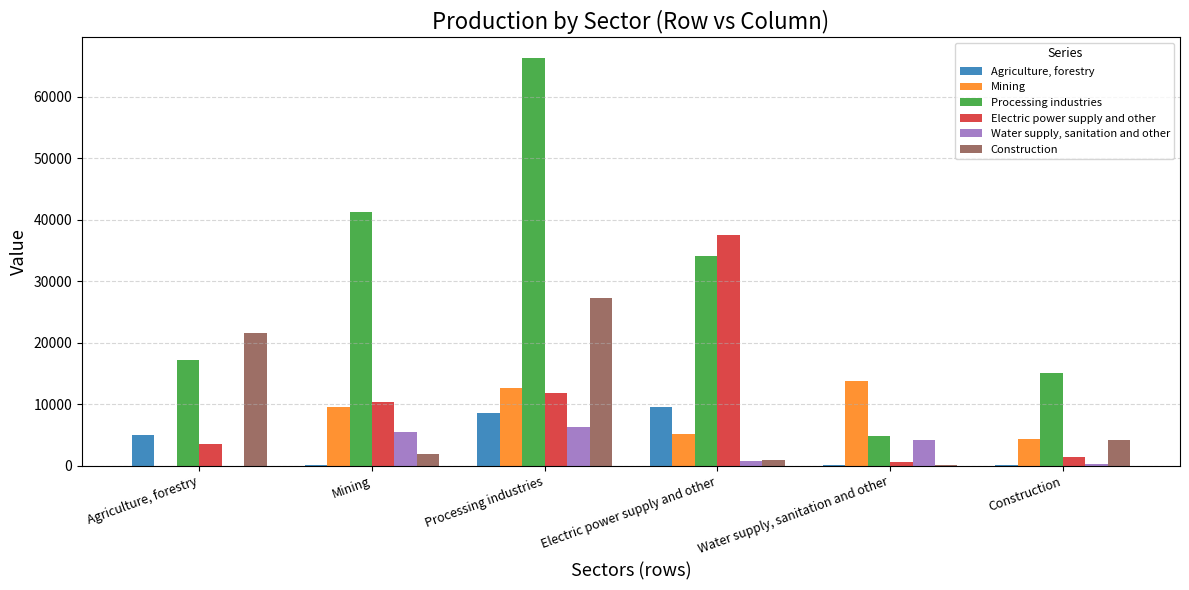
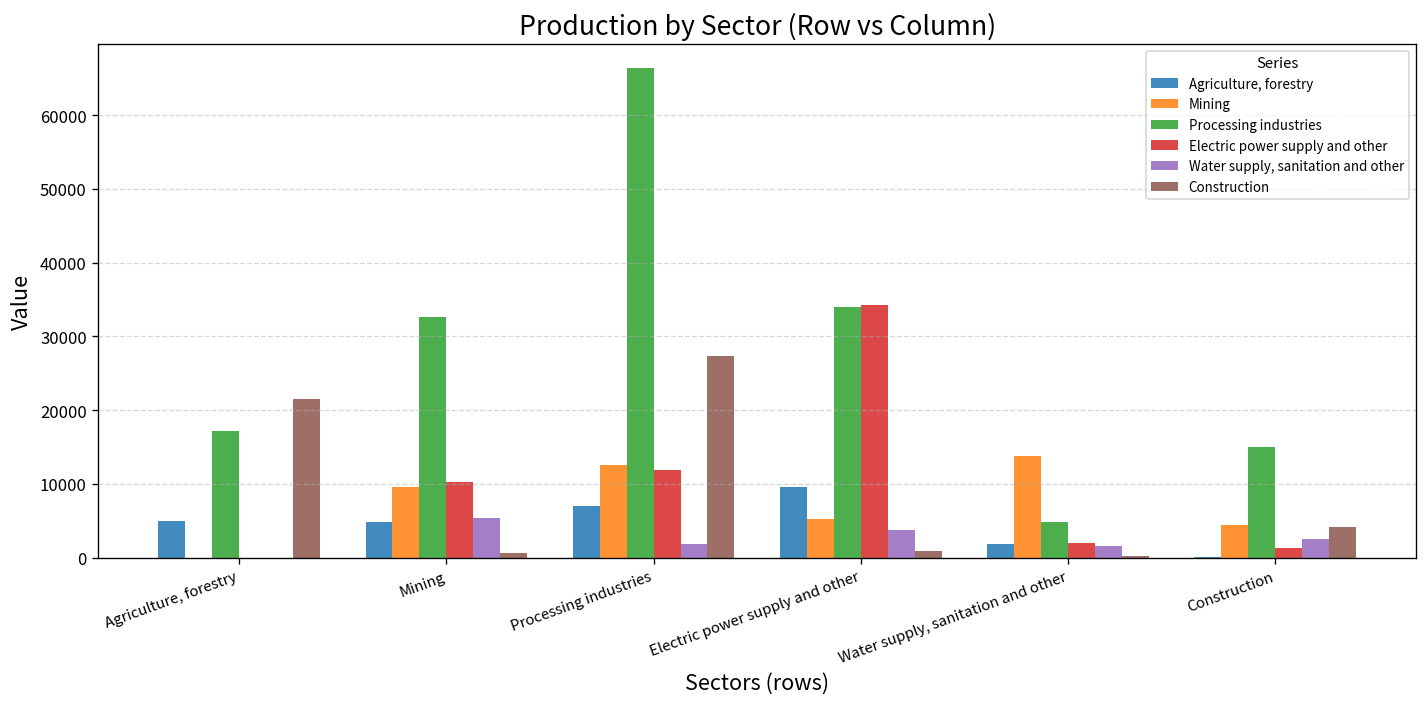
  {
    "Agriculture, forestry": {
      "Agriculture, forestry": 5000,
-     "Mining": 0,
-     "Processing industries": 9000,
+     "Mining": 5000,
+     "Processing industries": 7000,
      "Electric power supply and other": 10000,
-     "Water supply, sanitation and other": 0
+     "Water supply, sanitation and other": 2000
    },
    "Mining": {
      "Mining": 10000,
      "Processing industries": 13000,
      "Electric power supply and other": 5000,
      "Water supply, sanitation and other": 14000,
      "Construction": 4000
    },
    "Processing industries": {
      "Agriculture, forestry": 17000,
-     "Mining": 41000,
+     "Mining": 33000,
      "Processing industries": 66000,
      "Electric power supply and other": 34000,
      "Water supply, sanitation and other": 5000,
      "Construction": 15000
    },
    "Electric power supply and other": {
-     "Agriculture, forestry": 4000,
+     "Agriculture, forestry": 0,
      "Mining": 10000,
      "Processing industries": 12000,
-     "Electric power supply and other": 38000,
-     "Water supply, sanitation and other": 1000,
+     "Electric power supply and other": 34000,
+     "Water supply, sanitation and other": 2000,
      "Construction": 1000
    },
    "Water supply, sanitation and other": {
      "Mining": 5000,
-     "Processing industries": 6000,
-     "Electric power supply and other": 1000,
-     "Water supply, sanitation and other": 4000,
-     "Construction": 0
+     "Processing industries": 2000,
+     "Electric power supply and other": 4000,
+     "Water supply, sanitation and other": 2000,
+     "Construction": 3000
    },
    "Construction": {
      "Agriculture, forestry": 22000,
-     "Mining": 2000,
+     "Mining": 1000,
      "Processing industries": 27000,
      "Electric power supply and other": 1000,
      "Construction": 4000
    }
  }
